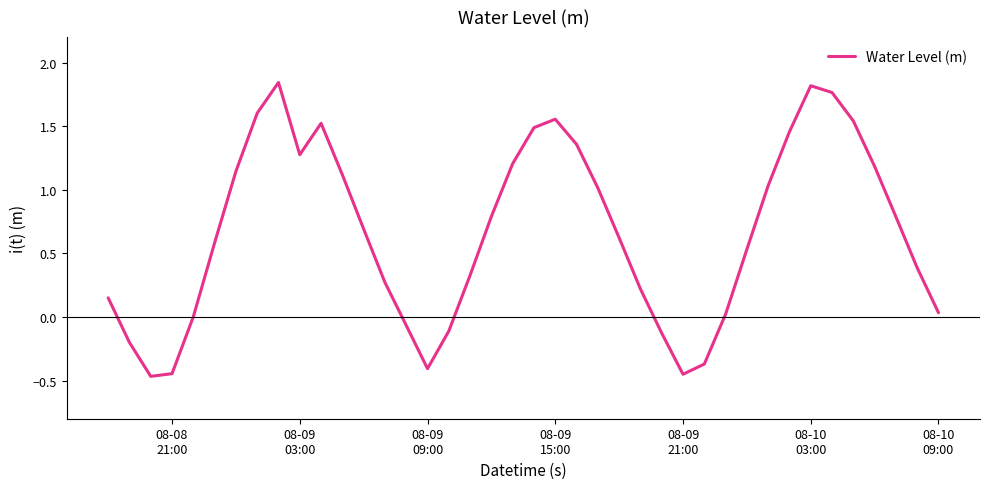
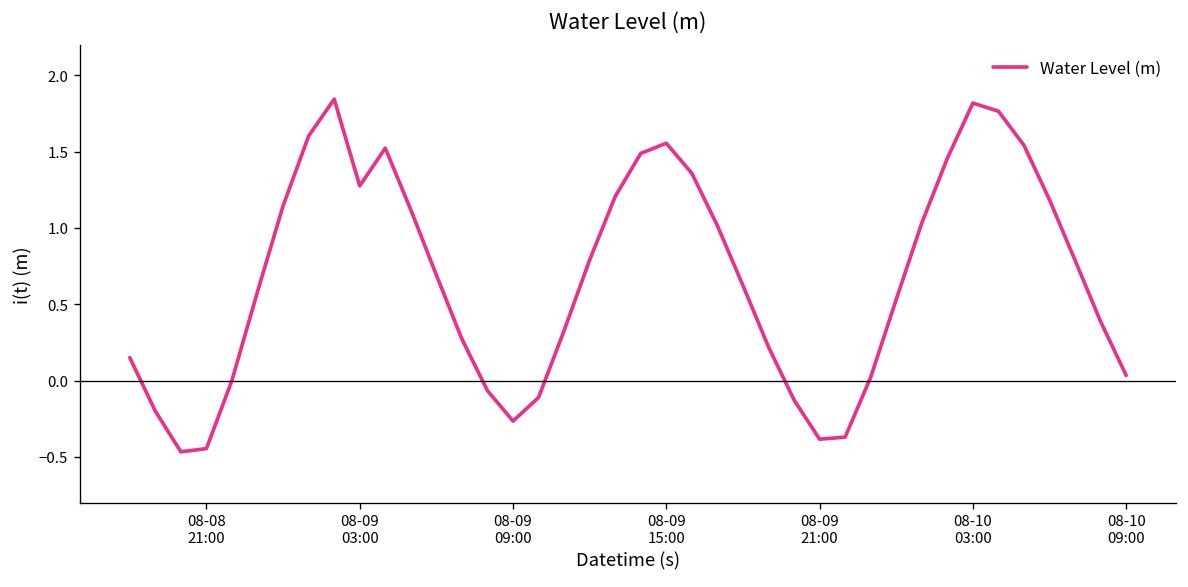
  {
    "08-08 21:00": -0.45,
    "08-09 03:00": 1.28,
-   "08-09 09:00": -0.41,
+   "08-09 09:00": -0.27,
    "08-09 15:00": 1.55,
-   "08-09 21:00": -0.45,
+   "08-09 21:00": -0.38,
    "08-10 03:00": 1.82,
    "08-10 09:00": 0.03
  }
